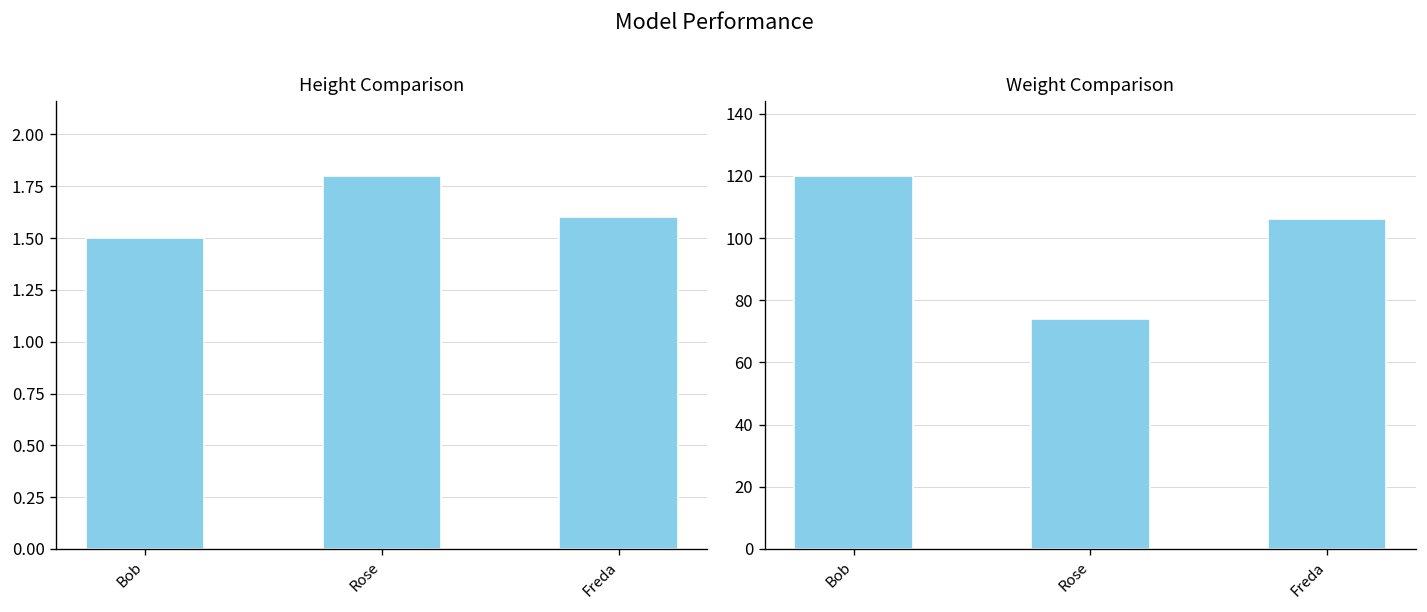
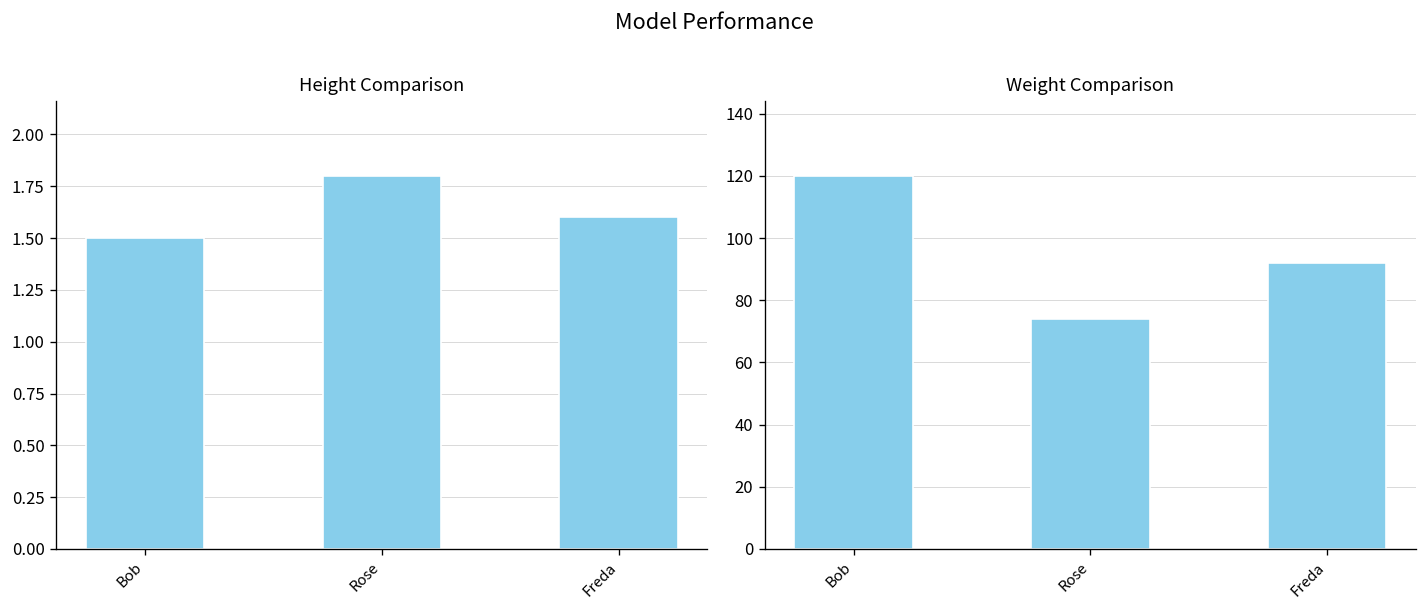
  {
    "Height Comparison": {
      "Bob": 1.50,
      "Rose": 1.80,
      "Freda": 1.60
    },
    "Weight Comparison": {
      "Bob": 120,
      "Rose": 74,
-     "Freda": 106
+     "Freda": 92
    }
  }
